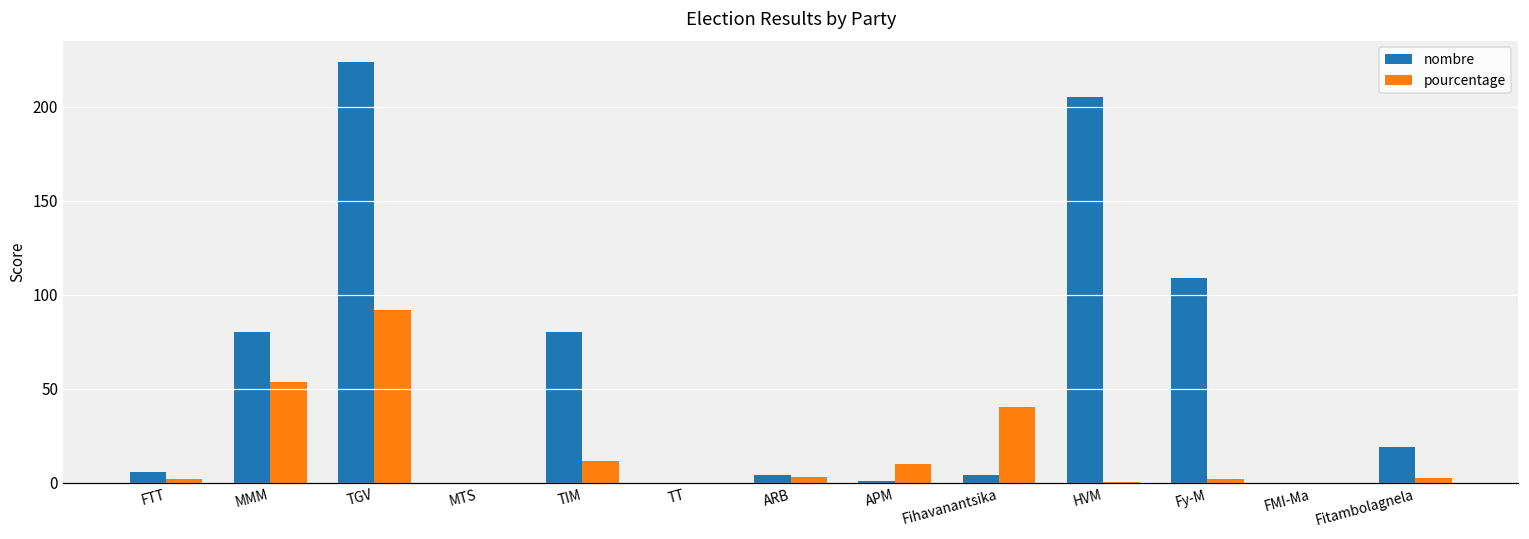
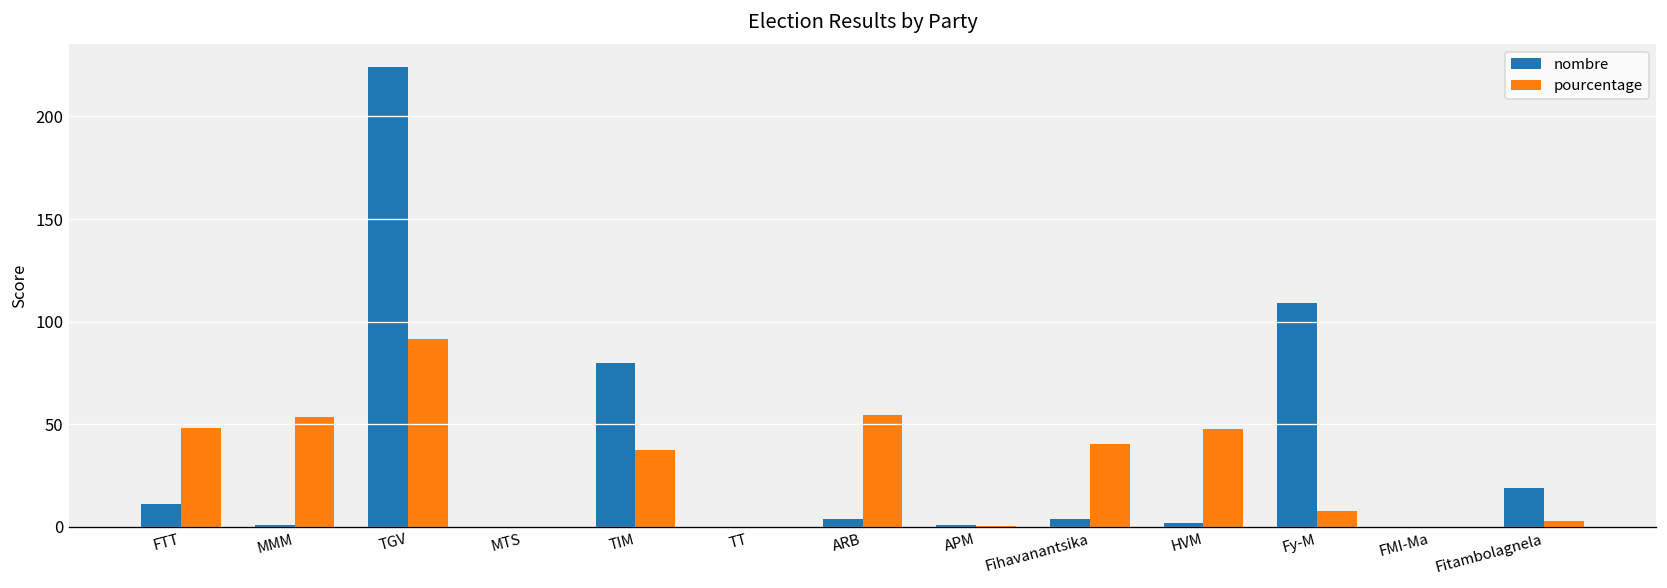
  {
    "nombre": {
-     "FTT": 6,
-     "MMM": 80,
+     "FTT": 11,
+     "MMM": 1,
      "TGV": 224,
      "MTS": 0,
      "TIM": 80,
      "TT": 0,
      "ARB": 4,
      "Fihavanantsika": 4,
-     "HVM": 205,
+     "HVM": 2,
      "Fy-M": 109,
      "FMI-Ma": 0,
      "Fitambolagnela": 19
    },
    "pourcentage": {
-     "FTT": 2,
+     "FTT": 48,
      "MMM": 53,
      "TGV": 92,
      "MTS": 0,
-     "TIM": 12,
+     "TIM": 38,
      "TT": 0,
-     "ARB": 3,
-     "APM": 10,
+     "ARB": 54,
+     "APM": 0,
      "Fihavanantsika": 40,
-     "HVM": 1,
-     "Fy-M": 2,
+     "HVM": 48,
+     "Fy-M": 8,
      "FMI-Ma": 0,
      "Fitambolagnela": 3
    }
  }
